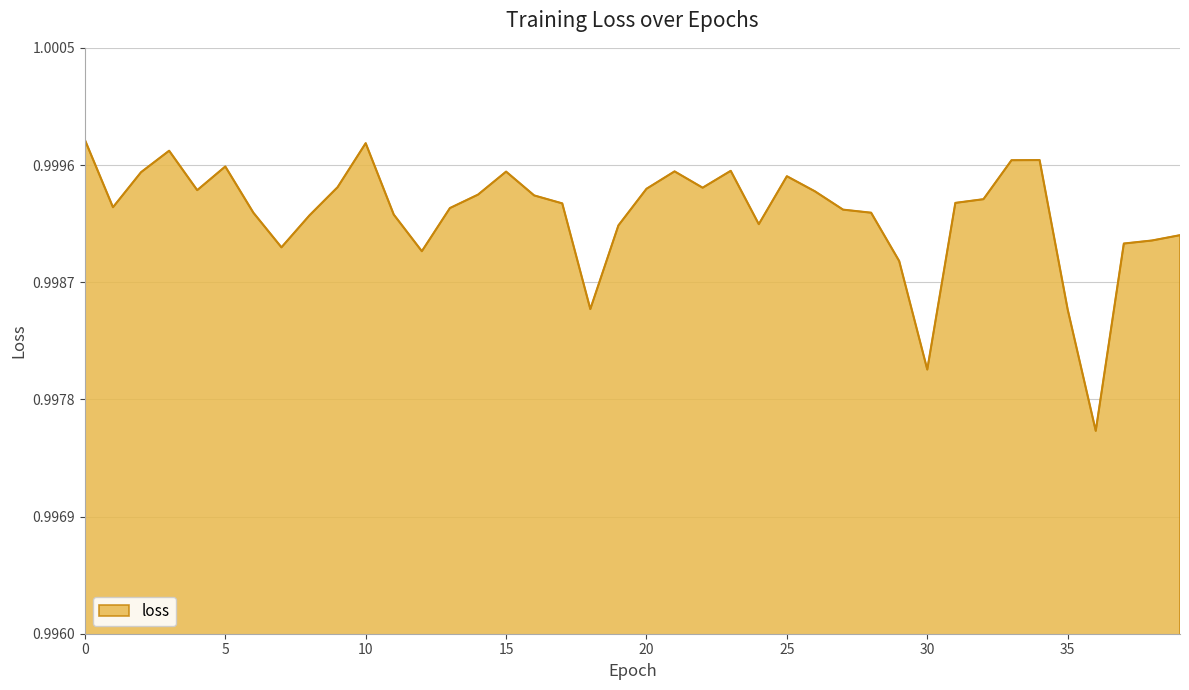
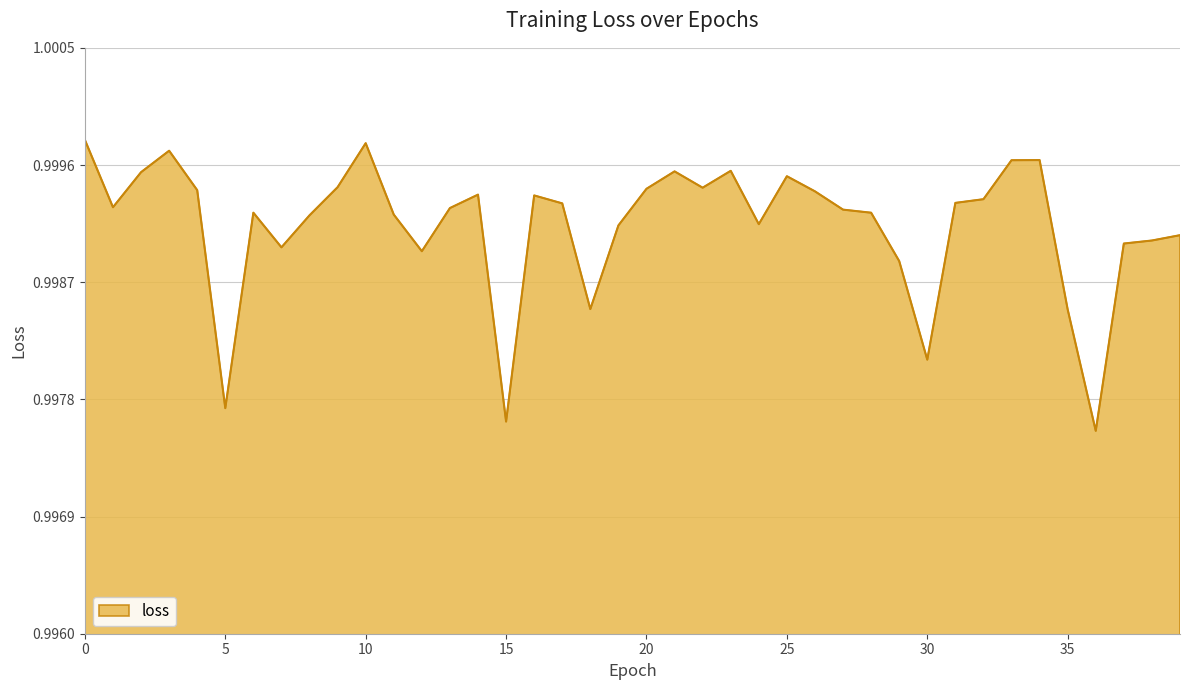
  {
    "0": 0.99979,
-   "5": 0.99959,
+   "5": 0.99773,
    "10": 0.99977,
-   "15": 0.99955,
+   "15": 0.99763,
    "20": 0.99942,
    "25": 0.99951,
-   "30": 0.99803,
+   "30": 0.99811,
    "35": 0.99849
  }
